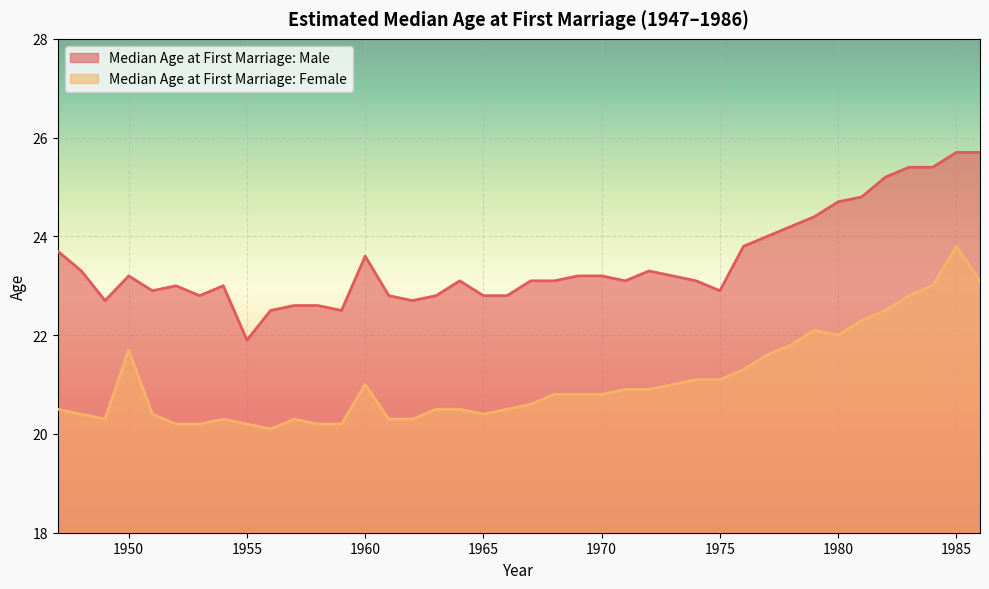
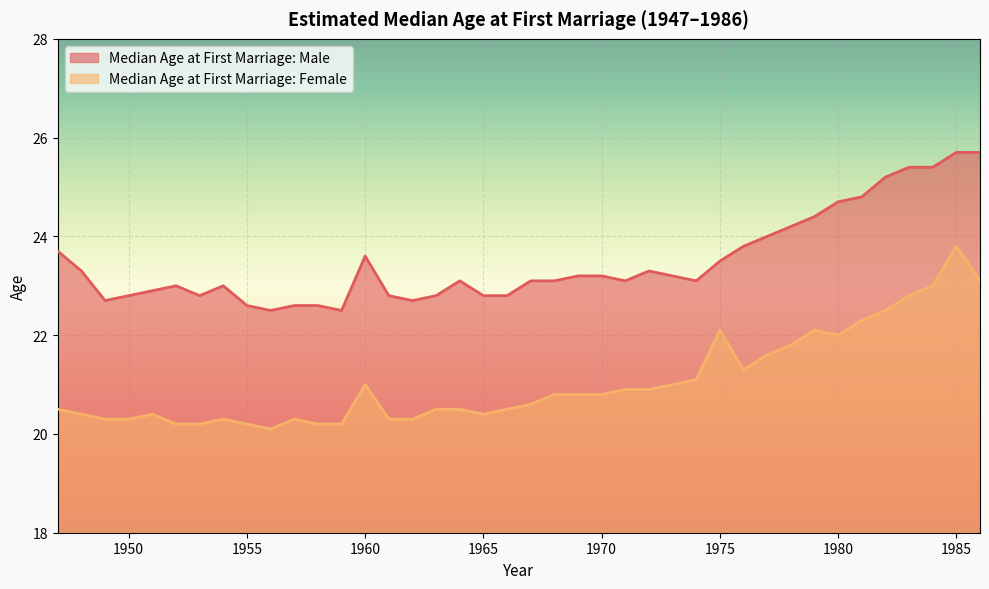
  {
    "Median Age at First Marriage: Male": {
-     "1950": 23.2,
-     "1955": 21.9,
+     "1950": 22.8,
+     "1955": 22.6,
      "1960": 23.6,
      "1965": 22.8,
      "1970": 23.2,
-     "1975": 22.9,
+     "1975": 23.5,
      "1980": 24.7,
      "1985": 25.7
    },
    "Median Age at First Marriage: Female": {
-     "1950": 21.7,
+     "1950": 20.3,
      "1955": 20.2,
      "1960": 21.0,
      "1965": 20.4,
      "1970": 20.8,
-     "1975": 21.1,
+     "1975": 22.1,
      "1980": 22.0,
      "1985": 23.8
    }
  }
